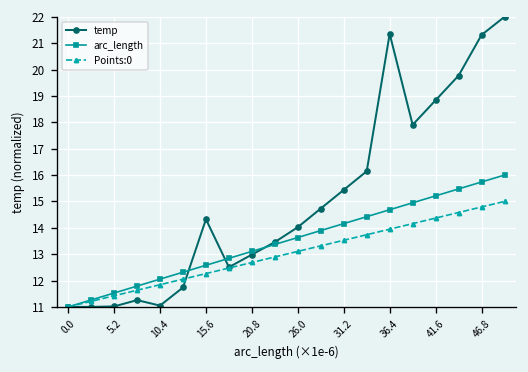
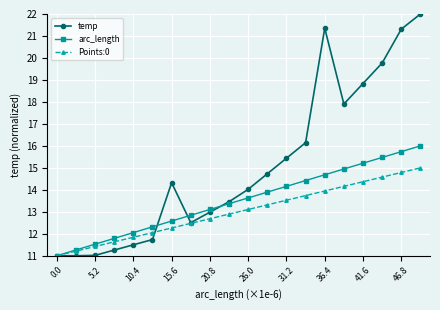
  {
    "temp": {
      "5.2": 11.0,
-     "10.4": 11.0,
+     "10.4": 11.5,
      "15.6": 14.3,
      "20.8": 13.0,
      "26.0": 14.0,
      "31.2": 15.4,
      "36.4": 21.4,
      "41.6": 18.8,
      "46.8": 21.3
    }
  }
